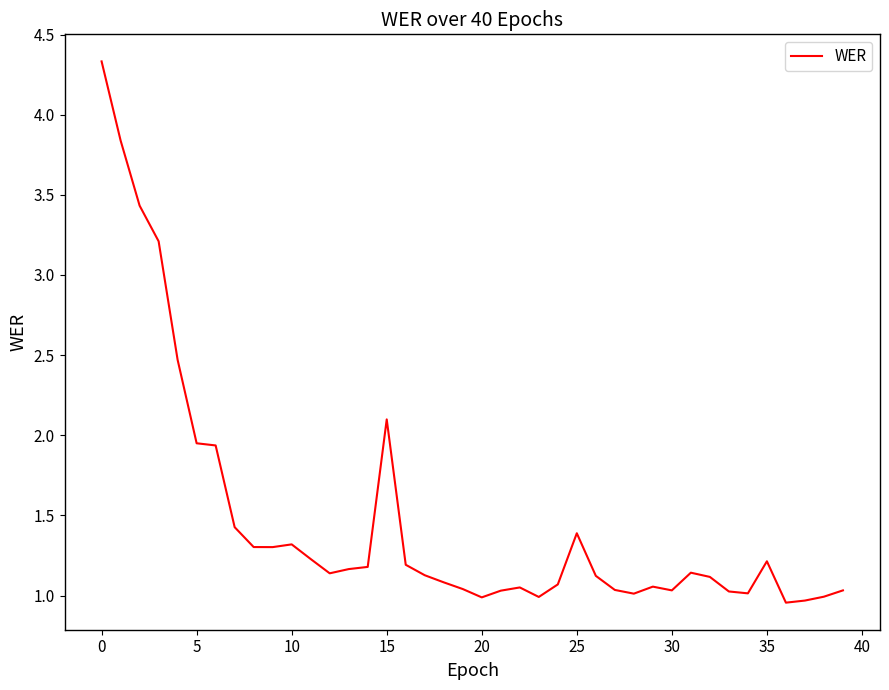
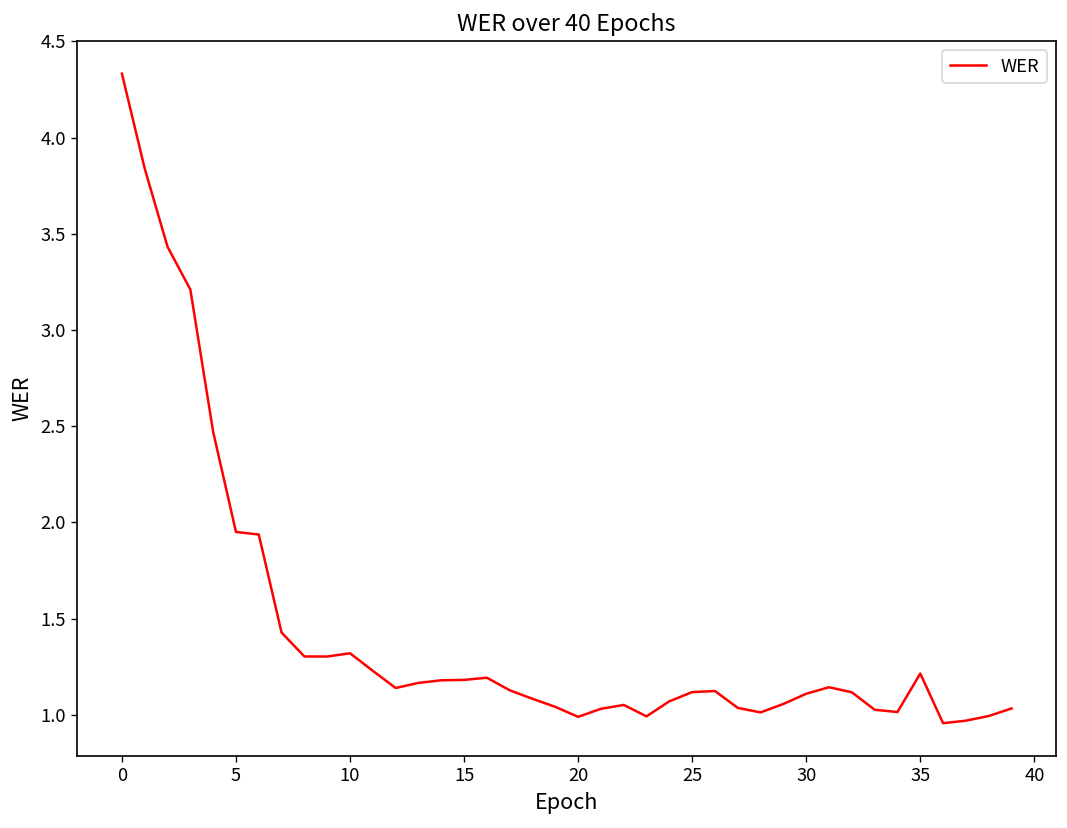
  {
    "0": 4.33,
    "5": 1.95,
    "10": 1.32,
-   "15": 2.10,
+   "15": 1.18,
    "20": 0.99,
-   "25": 1.39,
-   "30": 1.03,
+   "25": 1.12,
+   "30": 1.11,
    "35": 1.21
  }
